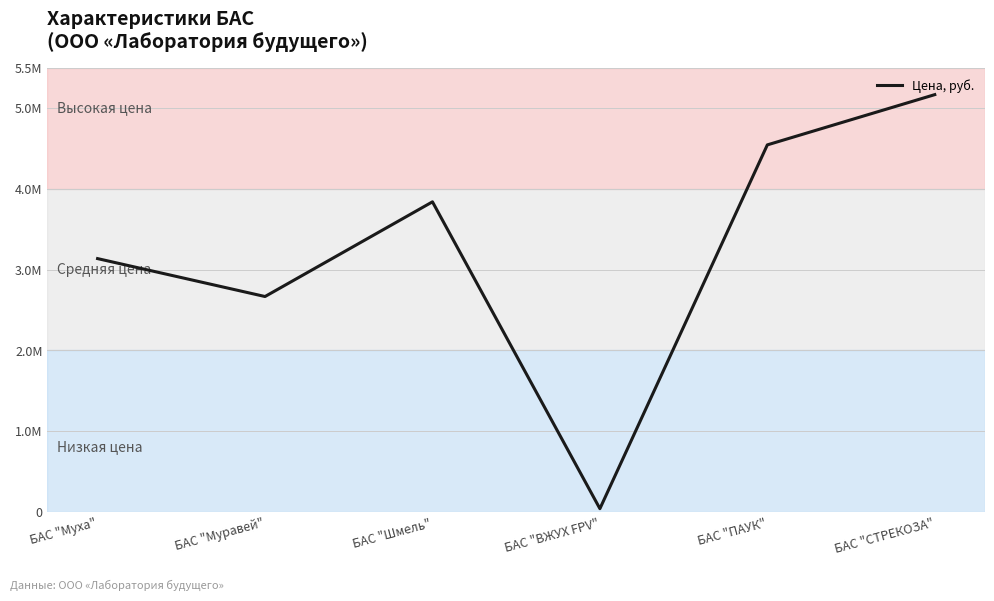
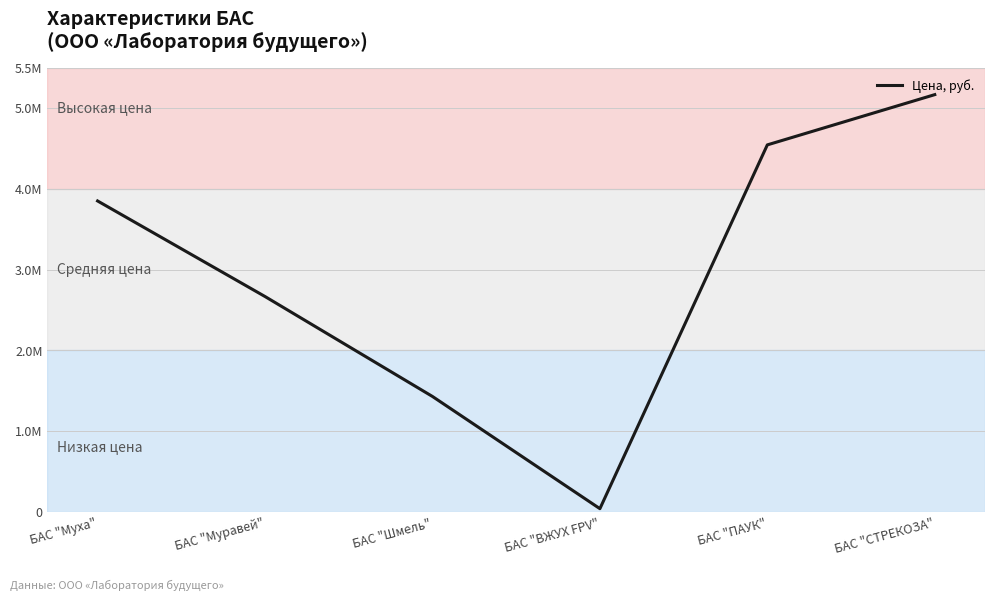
  {
-   "БАС \"Муха\"": "3.1М",
+   "БАС \"Муха\"": "3.8М",
    "БАС \"Муравей\"": "2.7М",
-   "БАС \"Шмель\"": "3.8М",
+   "БАС \"Шмель\"": "1.4М",
    "БАС \"ВЖУХ FPV\"": "0.0М",
    "БАС \"ПАУК\"": "4.5М",
    "БАС \"СТРЕКОЗА\"": "5.2М"
  }
